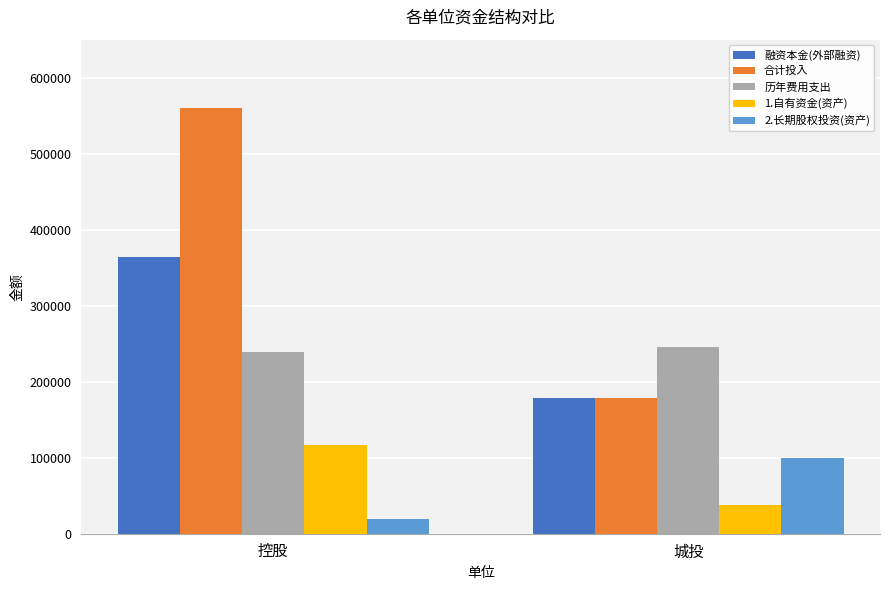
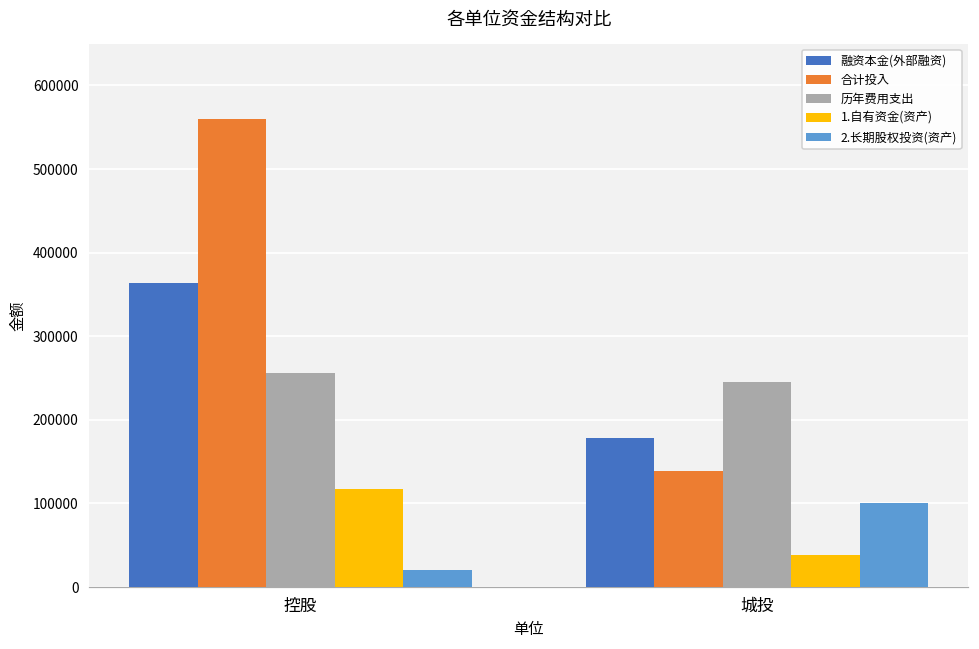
  {
    "合计投入": {
      "控股": 560000,
-     "城投": 180000
+     "城投": 140000
    },
    "历年费用支出": {
-     "控股": 240000,
+     "控股": 260000,
      "城投": 250000
    },
    "1.自有资金(资产)": {
      "控股": 120000,
      "城投": 40000
    }
  }
